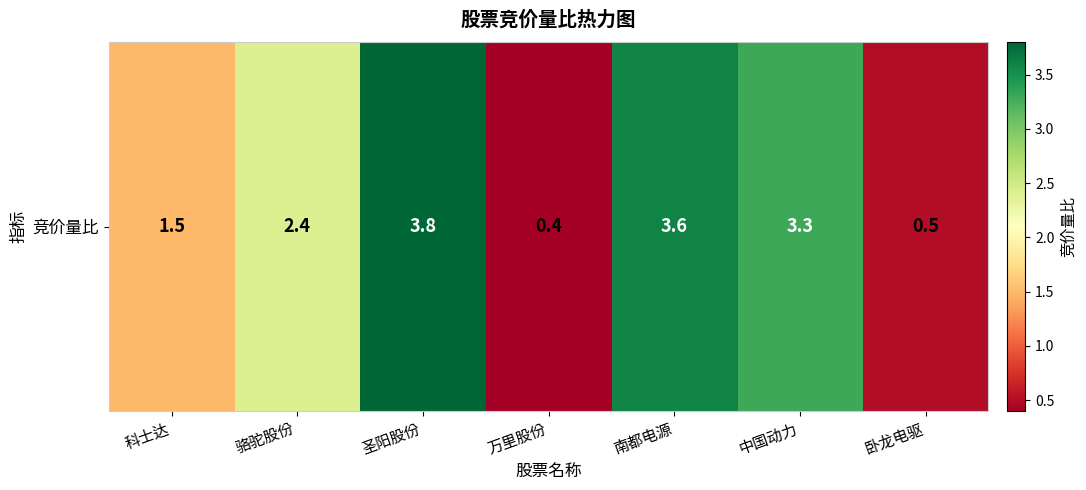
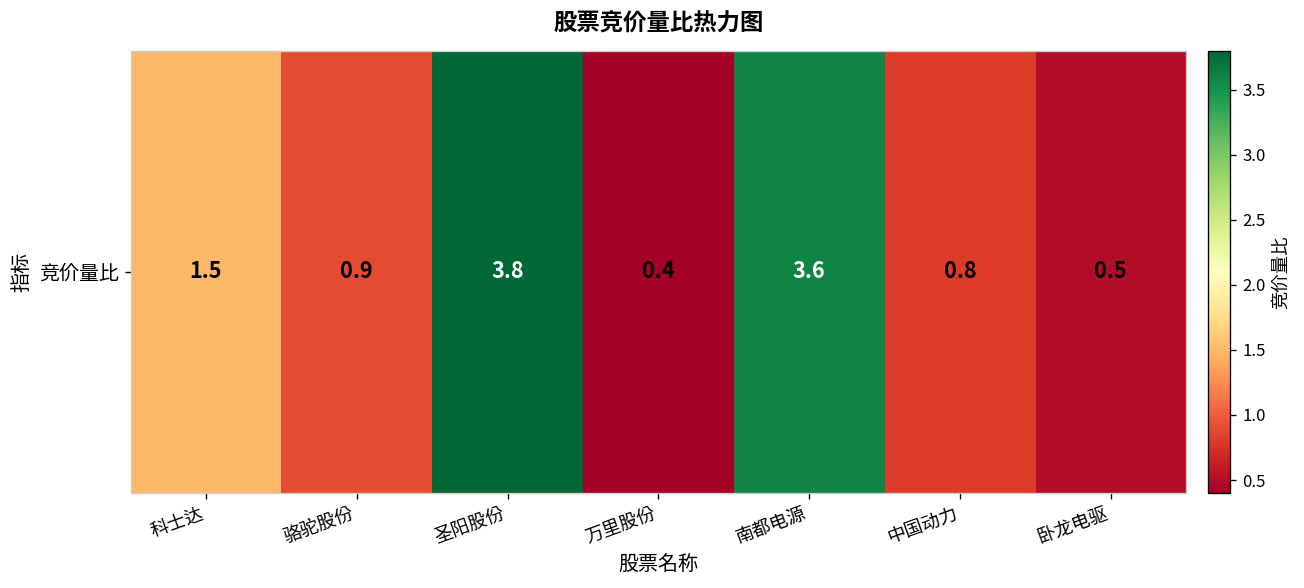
  {
    "竞价量比": {
      "科士达": 1.5,
-     "骆驼股份": 2.4,
+     "骆驼股份": 0.9,
      "圣阳股份": 3.8,
      "万里股份": 0.4,
      "南都电源": 3.6,
-     "中国动力": 3.3,
+     "中国动力": 0.8,
      "卧龙电驱": 0.5
    }
  }
